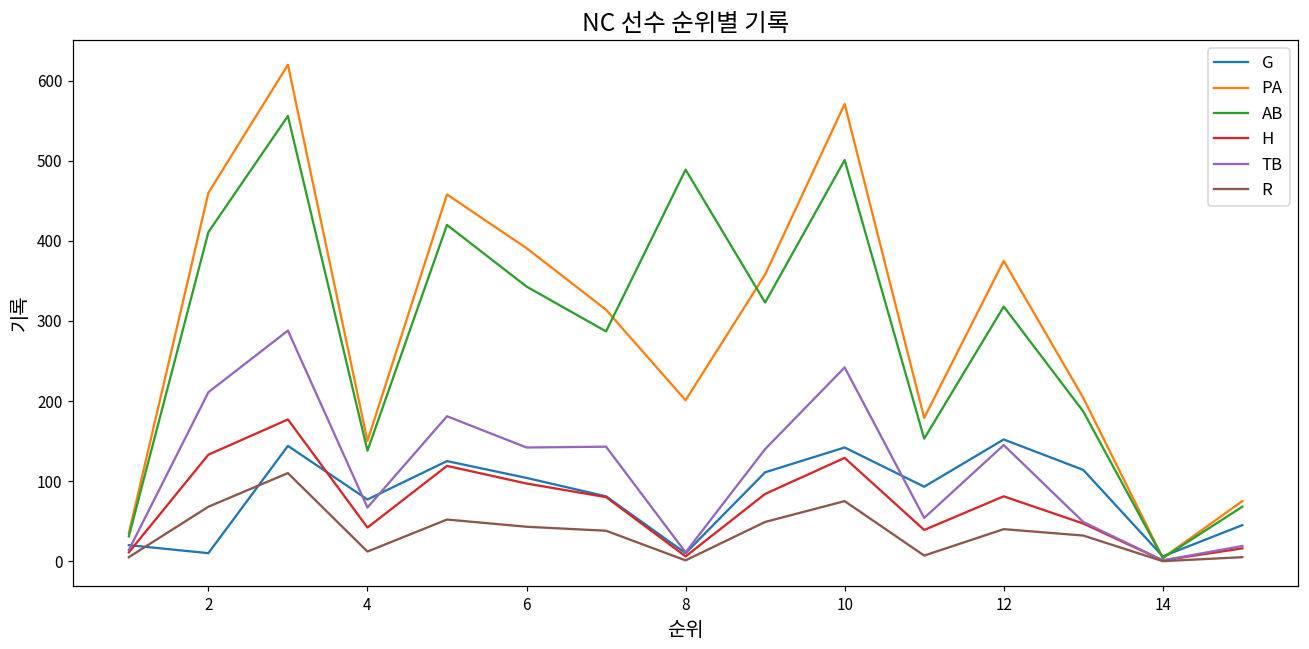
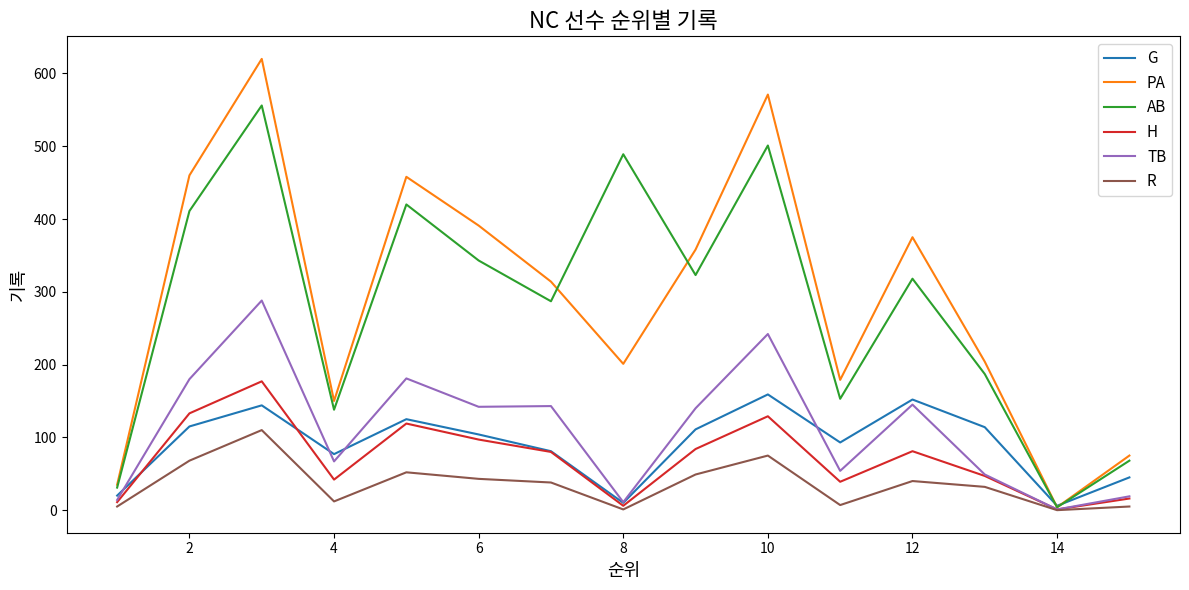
  {
    "G": {
-     "2": 10,
+     "2": 120,
      "4": 80,
      "6": 100,
-     "10": 140,
+     "10": 160,
      "12": 150
    },
    "PA": {
      "2": 460,
      "4": 150,
      "6": 390,
      "8": 200,
      "10": 570,
      "12": 380
    },
    "AB": {
      "2": 410,
      "4": 140,
      "6": 340,
      "8": 490,
      "10": 500,
      "12": 320
    },
    "H": {
      "2": 130,
      "4": 40,
      "6": 100,
      "8": 10,
      "10": 130,
      "12": 80
    },
    "TB": {
-     "2": 210,
+     "2": 180,
      "4": 70,
      "6": 140,
      "10": 240,
      "12": 150
    },
    "R": {
      "2": 70,
      "4": 10,
      "6": 40,
      "8": 0,
      "10": 80,
      "12": 40
    }
  }
